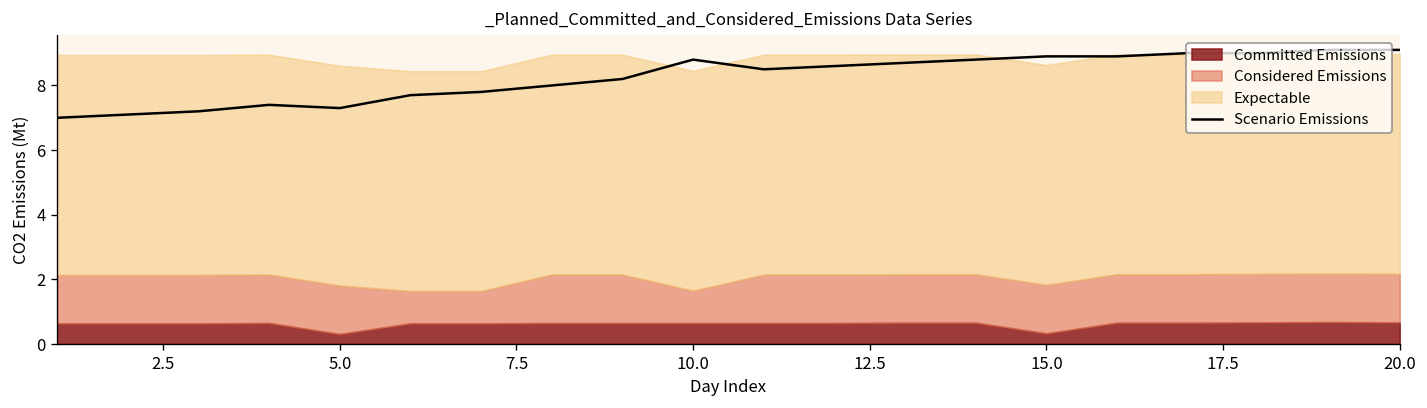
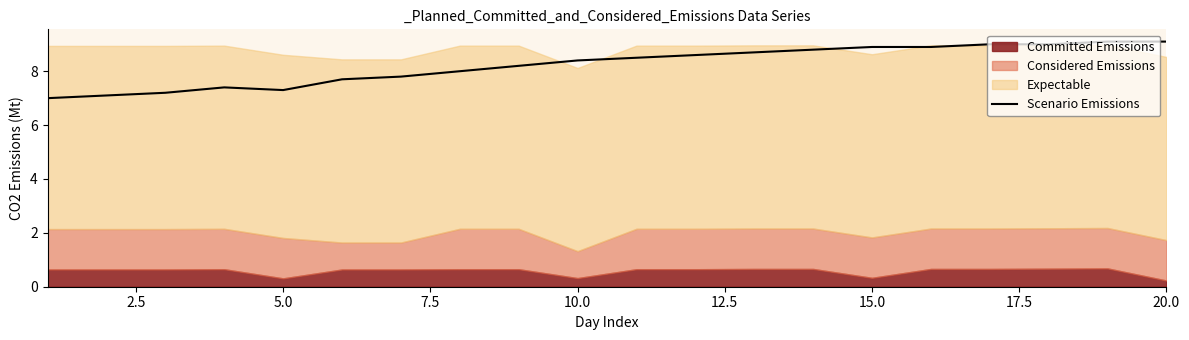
  {
    "Scenario Emissions": {
      "5.0": 7.3,
-     "10.0": 8.8,
+     "10.0": 8.4,
      "15.0": 8.9,
      "20.0": 9.1
    },
    "Committed Emissions": {
      "5.0": 0.3,
-     "10.0": 0.7,
+     "10.0": 0.3,
      "15.0": 0.3,
-     "20.0": 0.7
+     "20.0": 0.2
    },
    "Considered Emissions": {
      "5.0": 1.5,
      "10.0": 1.0,
      "15.0": 1.5,
      "20.0": 1.5
    },
    "Expectable": {
      "5.0": 6.8,
      "10.0": 6.8,
      "15.0": 6.8,
      "20.0": 6.8
    }
  }
